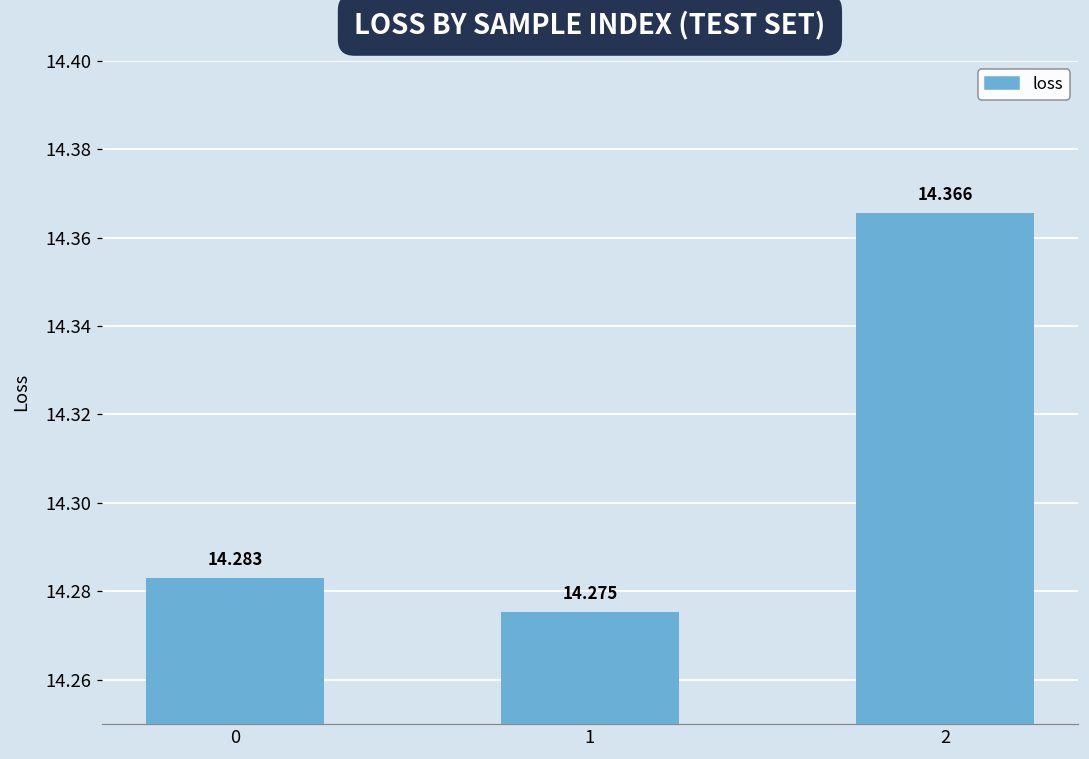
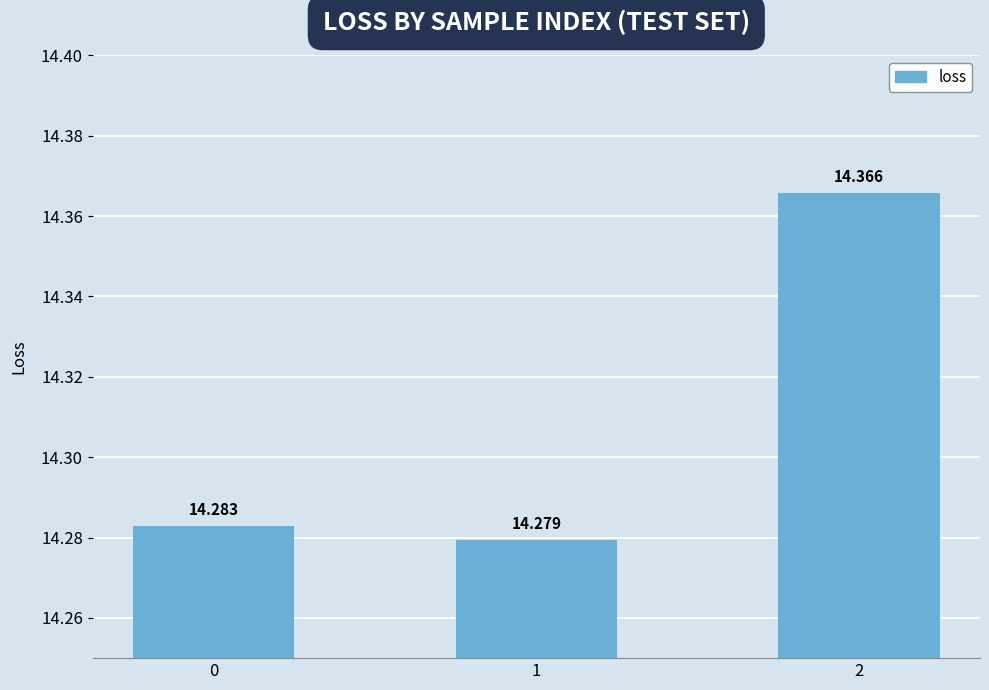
  {
    "0": 14.283,
-   "1": 14.275,
+   "1": 14.279,
    "2": 14.366
  }
